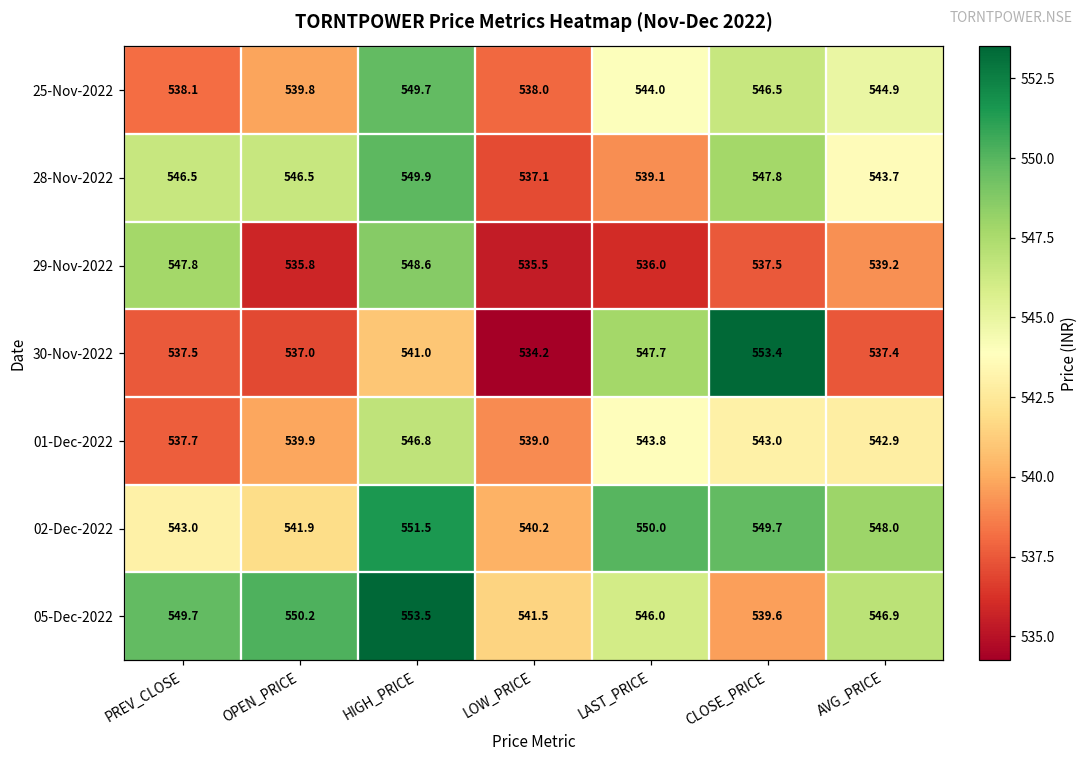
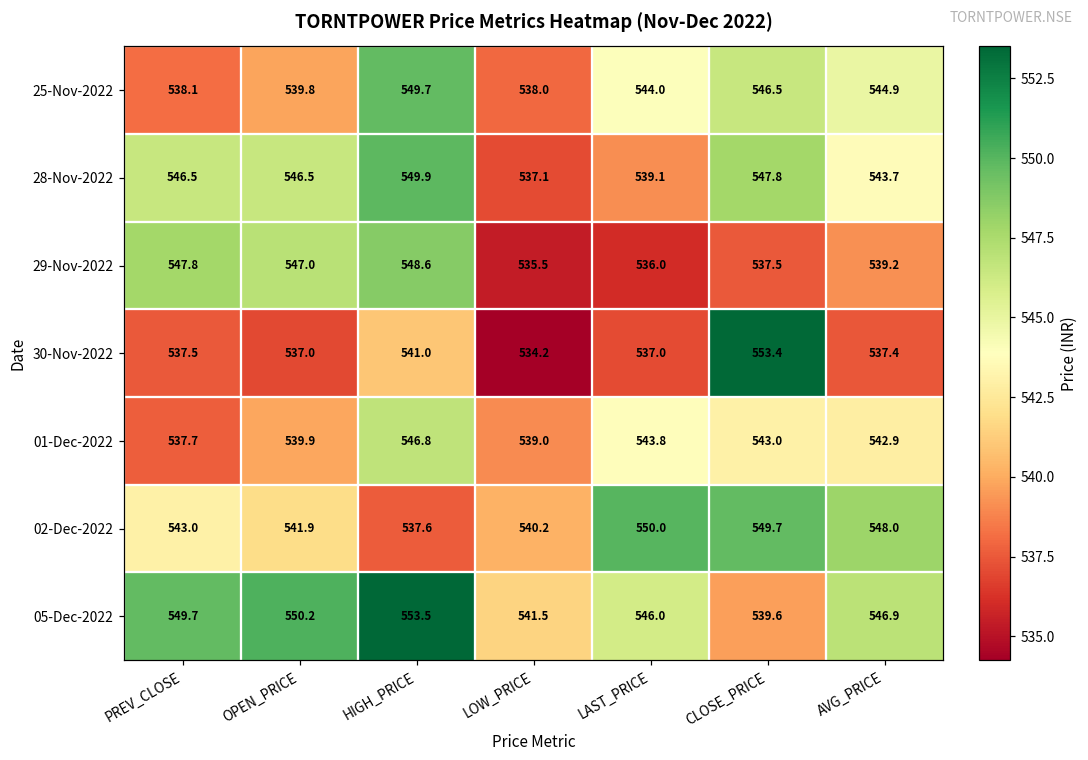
  {
    "25-Nov-2022": {
      "PREV_CLOSE": 538.1,
      "OPEN_PRICE": 539.8,
      "HIGH_PRICE": 549.7,
      "LOW_PRICE": 538.0,
      "LAST_PRICE": 544.0,
      "CLOSE_PRICE": 546.5,
      "AVG_PRICE": 544.9
    },
    "28-Nov-2022": {
      "PREV_CLOSE": 546.5,
      "OPEN_PRICE": 546.5,
      "HIGH_PRICE": 549.9,
      "LOW_PRICE": 537.1,
      "LAST_PRICE": 539.1,
      "CLOSE_PRICE": 547.8,
      "AVG_PRICE": 543.7
    },
    "29-Nov-2022": {
      "PREV_CLOSE": 547.8,
-     "OPEN_PRICE": 535.8,
+     "OPEN_PRICE": 547.0,
      "HIGH_PRICE": 548.6,
      "LOW_PRICE": 535.5,
      "LAST_PRICE": 536.0,
      "CLOSE_PRICE": 537.5,
      "AVG_PRICE": 539.2
    },
    "30-Nov-2022": {
      "PREV_CLOSE": 537.5,
      "OPEN_PRICE": 537.0,
      "HIGH_PRICE": 541.0,
      "LOW_PRICE": 534.2,
-     "LAST_PRICE": 547.7,
+     "LAST_PRICE": 537.0,
      "CLOSE_PRICE": 553.4,
      "AVG_PRICE": 537.4
    },
    "01-Dec-2022": {
      "PREV_CLOSE": 537.7,
      "OPEN_PRICE": 539.9,
      "HIGH_PRICE": 546.8,
      "LOW_PRICE": 539.0,
      "LAST_PRICE": 543.8,
      "CLOSE_PRICE": 543.0,
      "AVG_PRICE": 542.9
    },
    "02-Dec-2022": {
      "PREV_CLOSE": 543.0,
      "OPEN_PRICE": 541.9,
-     "HIGH_PRICE": 551.5,
+     "HIGH_PRICE": 537.6,
      "LOW_PRICE": 540.2,
      "LAST_PRICE": 550.0,
      "CLOSE_PRICE": 549.7,
      "AVG_PRICE": 548.0
    },
    "05-Dec-2022": {
      "PREV_CLOSE": 549.7,
      "OPEN_PRICE": 550.2,
      "HIGH_PRICE": 553.5,
      "LOW_PRICE": 541.5,
      "LAST_PRICE": 546.0,
      "CLOSE_PRICE": 539.6,
      "AVG_PRICE": 546.9
    }
  }
